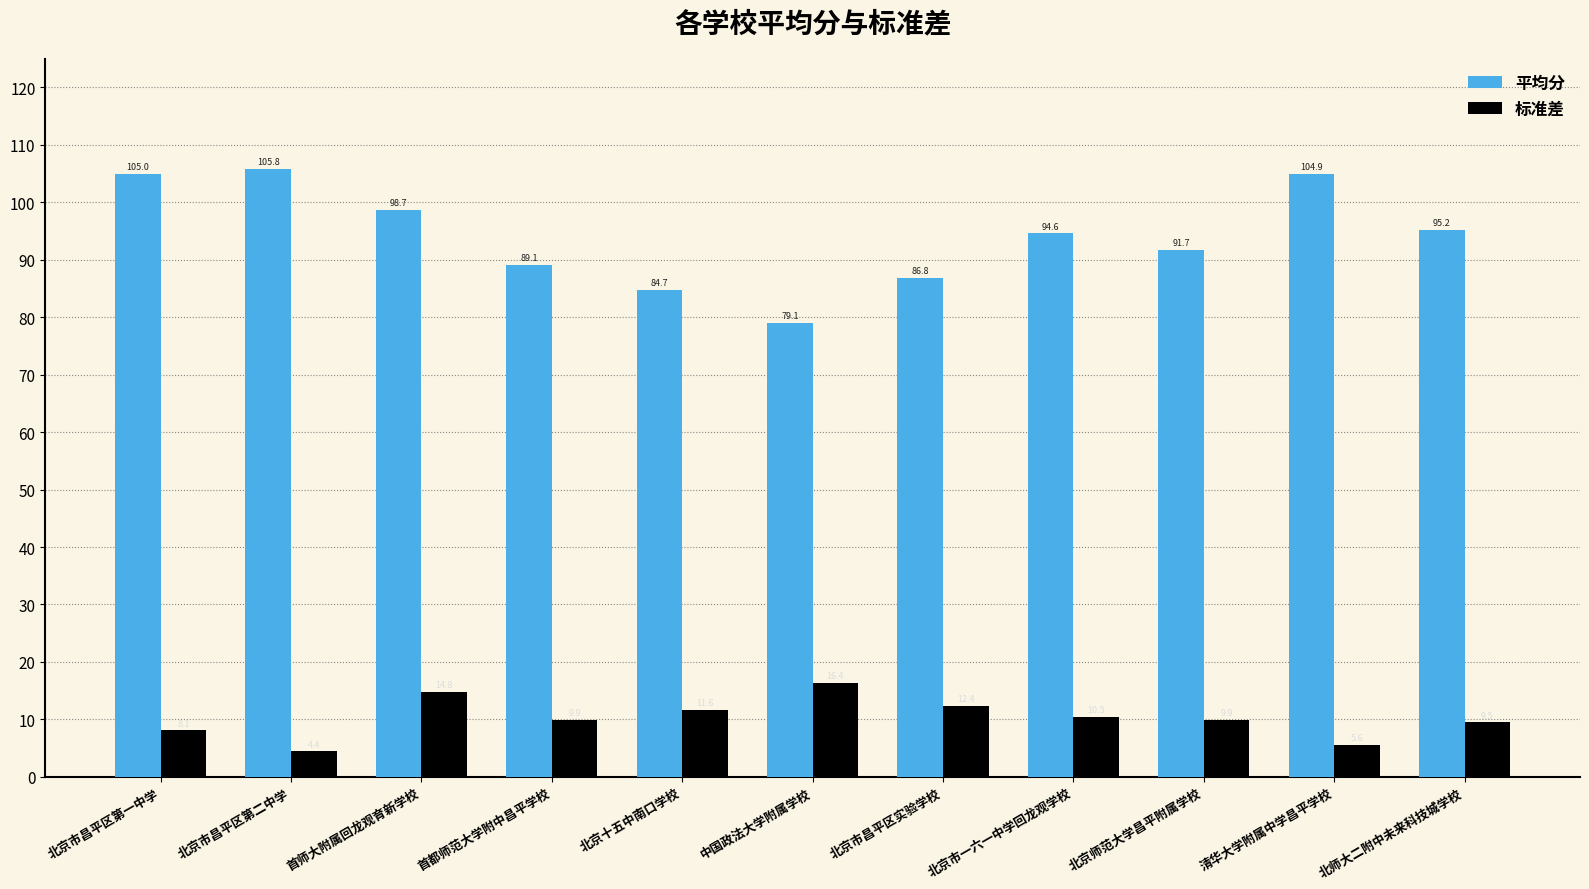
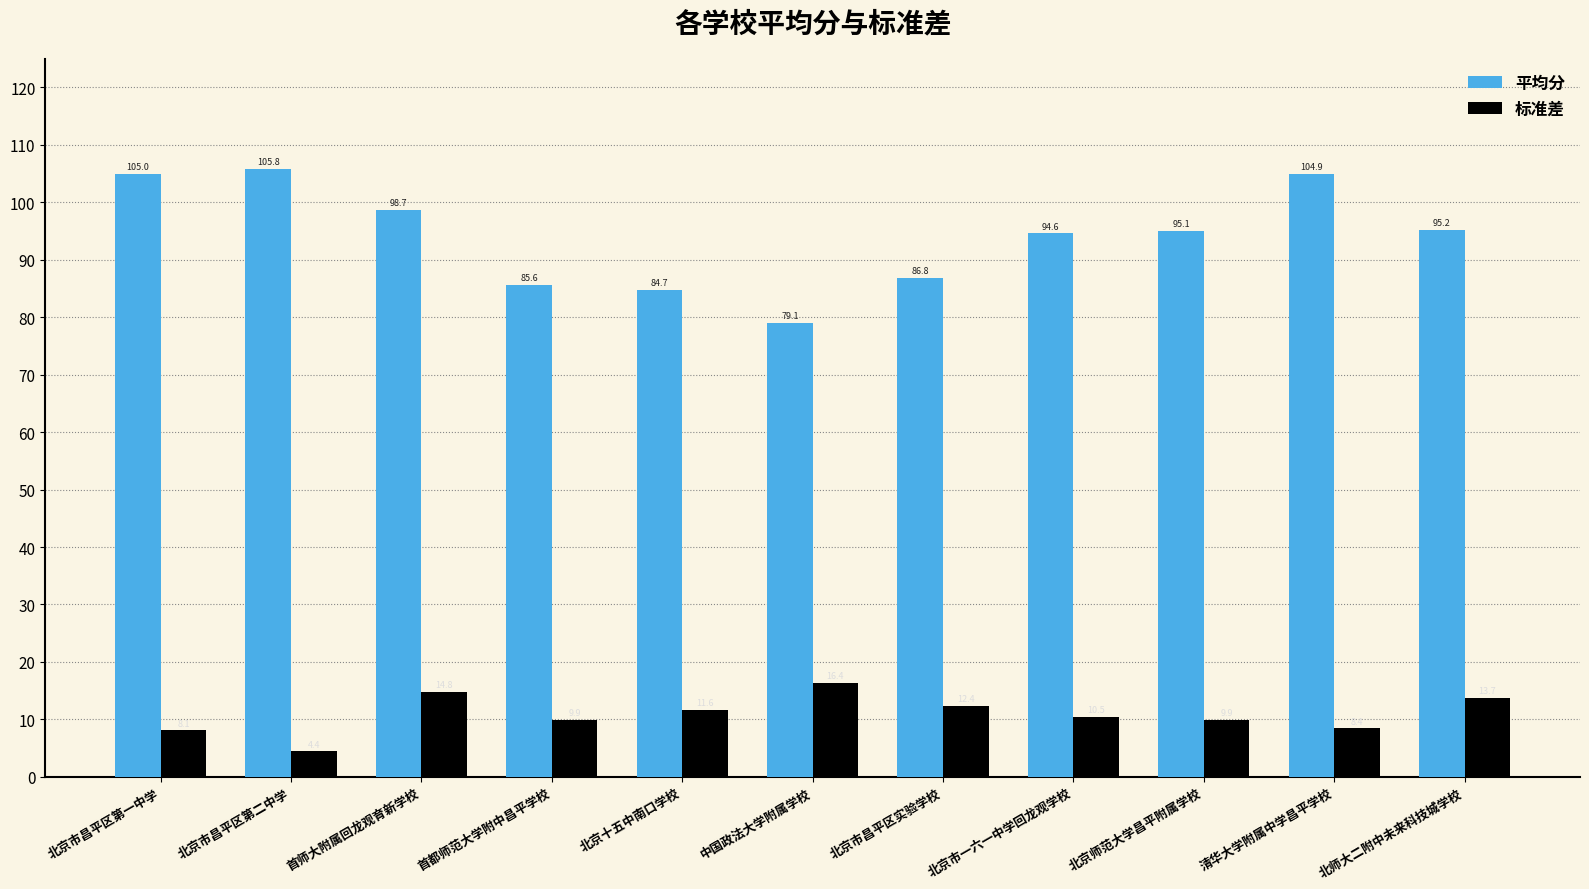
  {
    "平均分": {
      "北京市昌平区第一中学": 105.0,
      "北京市昌平区第二中学": 105.8,
      "首师大附属回龙观育新学校": 98.7,
-     "首都师范大学附中昌平学校": 89.1,
+     "首都师范大学附中昌平学校": 85.6,
      "北京十五中南口学校": 84.7,
      "中国政法大学附属学校": 79.1,
      "北京市昌平区实验学校": 86.8,
      "北京市一六一中学回龙观学校": 94.6,
-     "北京师范大学昌平附属学校": 91.7,
+     "北京师范大学昌平附属学校": 95.1,
      "清华大学附属中学昌平学校": 104.9,
      "北师大二附中未来科技城学校": 95.2
    },
    "标准差": {
      "北京市昌平区第一中学": 8,
      "北京市昌平区第二中学": 4,
      "首师大附属回龙观育新学校": 15,
      "首都师范大学附中昌平学校": 10,
      "北京十五中南口学校": 12,
      "中国政法大学附属学校": 16,
      "北京市昌平区实验学校": 12,
      "北京市一六一中学回龙观学校": 10,
      "北京师范大学昌平附属学校": 10,
-     "清华大学附属中学昌平学校": 6,
-     "北师大二附中未来科技城学校": 9
+     "清华大学附属中学昌平学校": 8,
+     "北师大二附中未来科技城学校": 14
    }
  }
